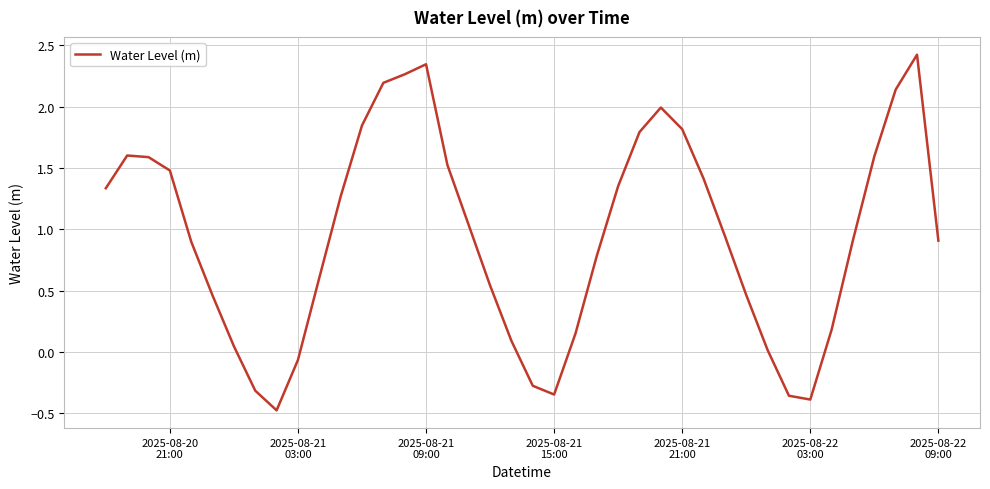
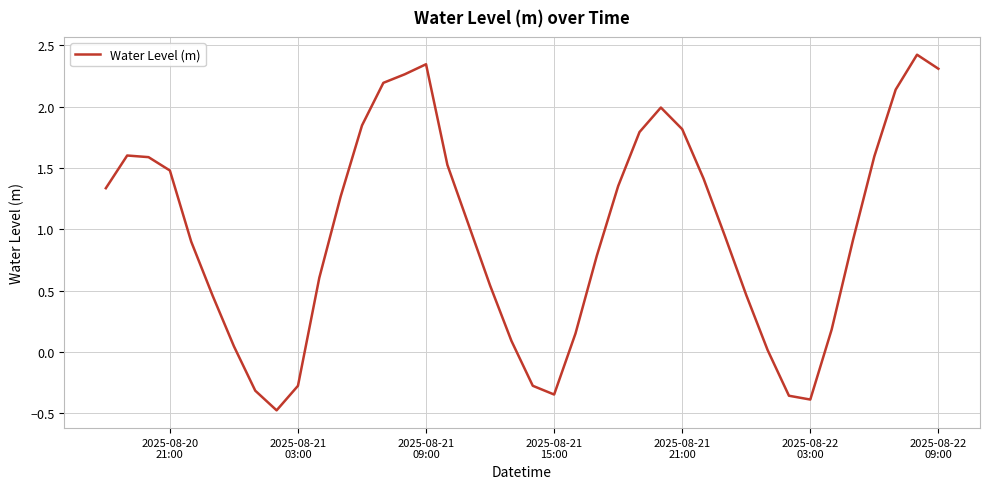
  {
    "2025-08-20 21:00": 1.48,
-   "2025-08-21 03:00": -0.06,
+   "2025-08-21 03:00": -0.28,
    "2025-08-21 09:00": 2.35,
    "2025-08-21 15:00": -0.35,
    "2025-08-21 21:00": 1.82,
    "2025-08-22 03:00": -0.39,
-   "2025-08-22 09:00": 0.91
+   "2025-08-22 09:00": 2.31
  }
